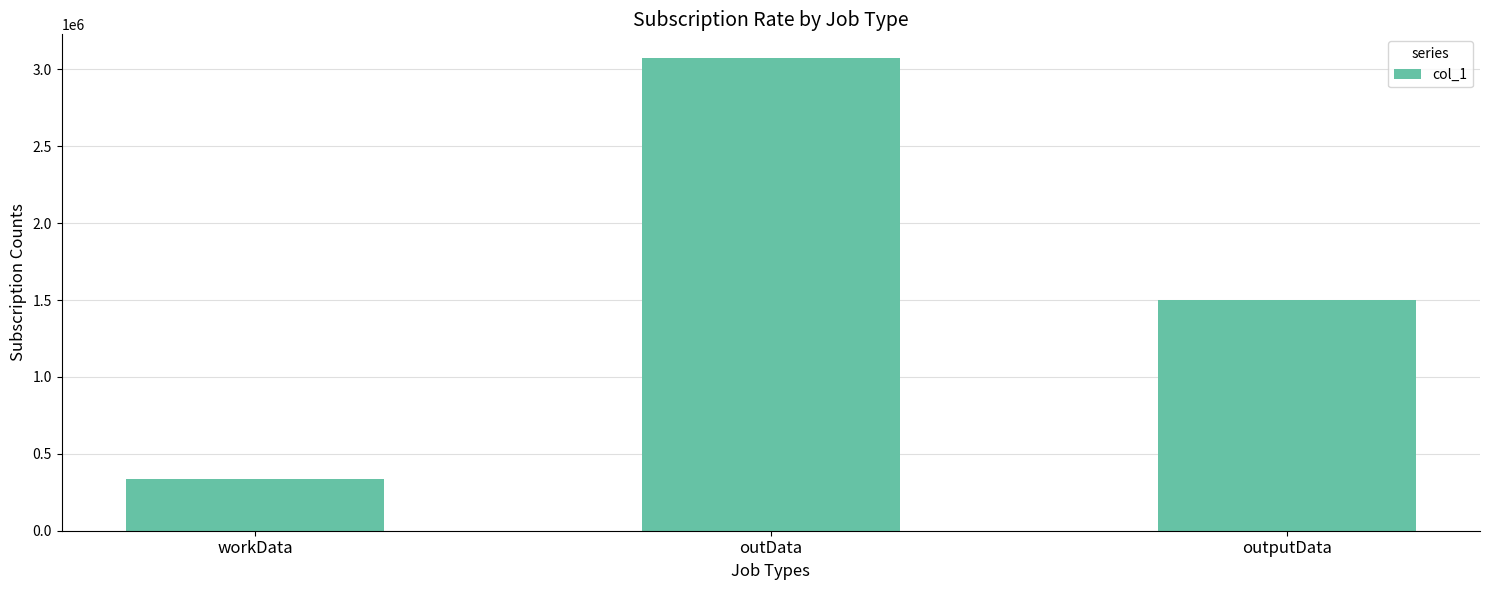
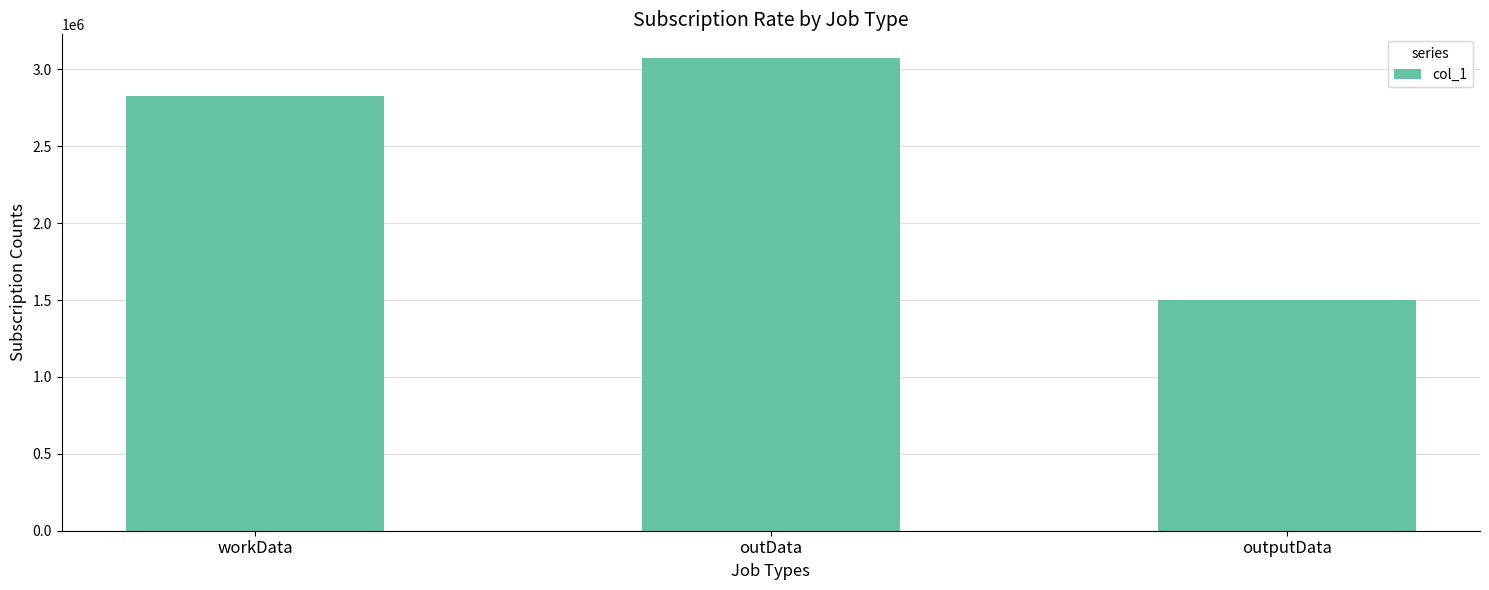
  {
-   "workData": 340000,
+   "workData": 2820000,
    "outData": 3070000,
    "outputData": 1500000
  }
